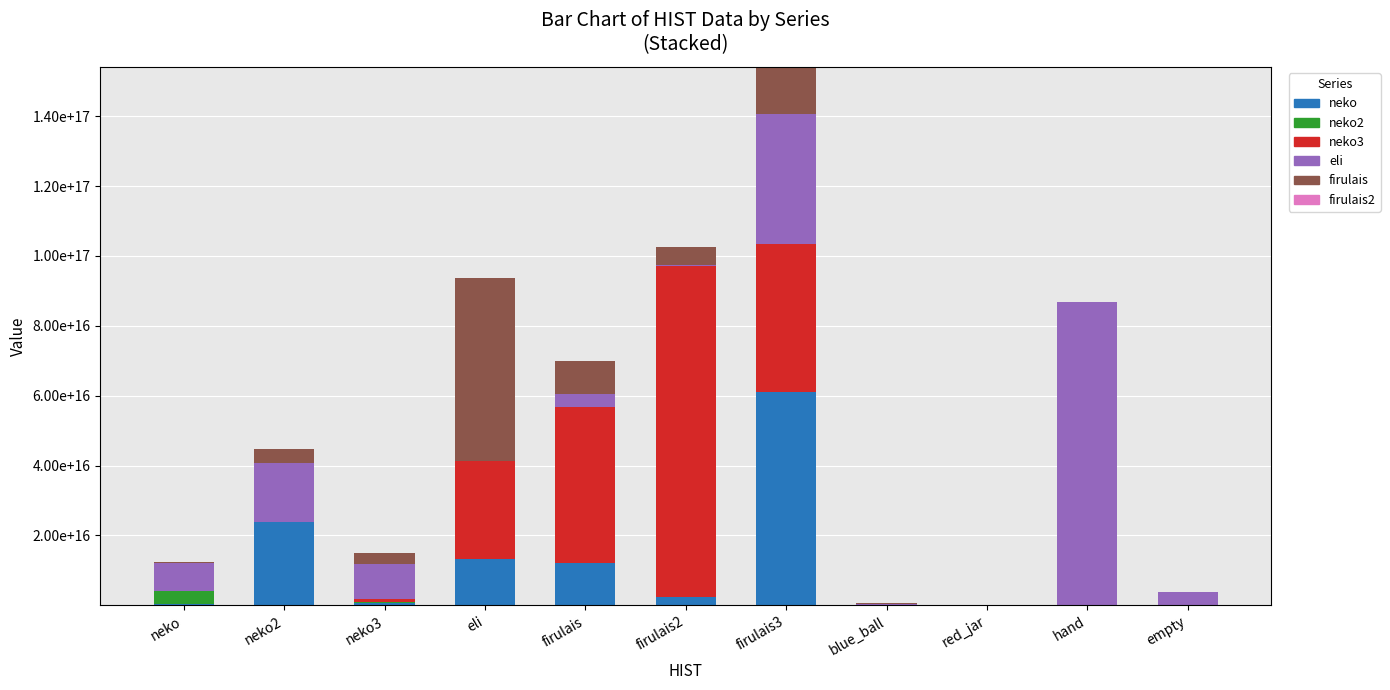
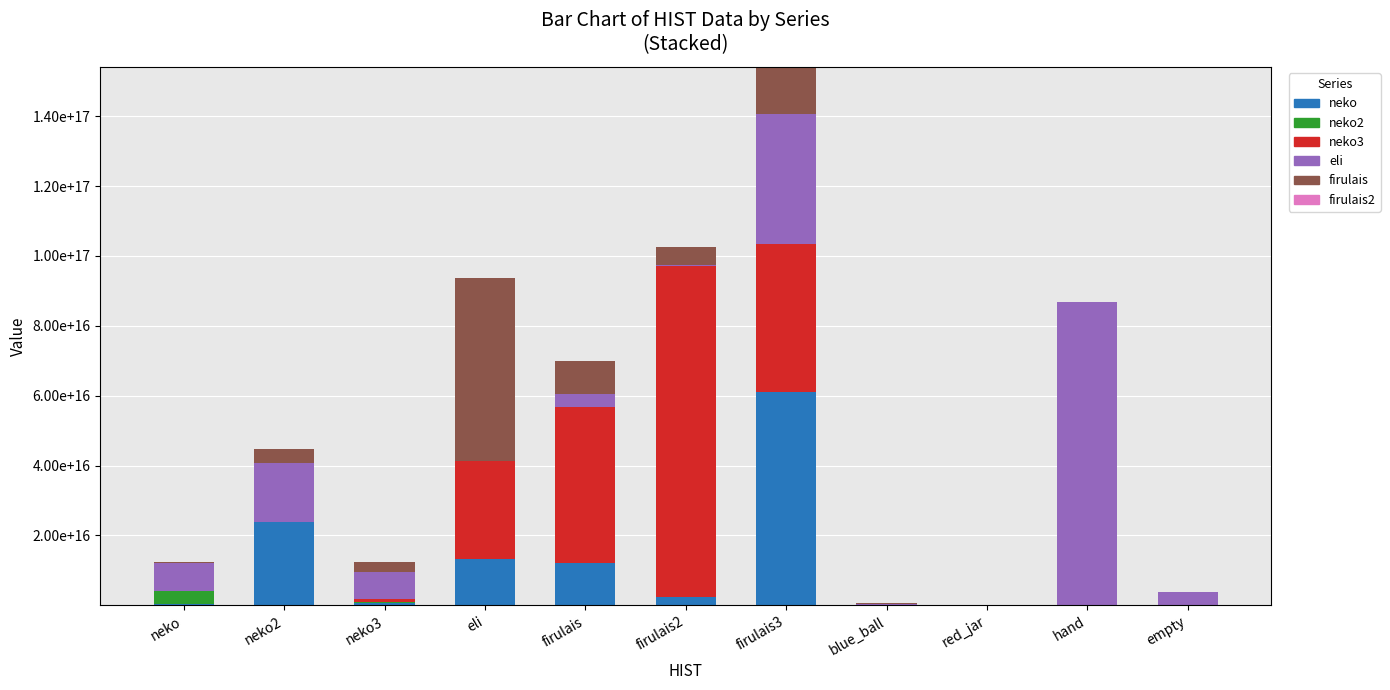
  {
    "neko": {
      "neko2": 24000000000000000,
      "neko3": 1000000000000000,
      "eli": 13000000000000000,
      "firulais": 12000000000000000,
      "firulais2": 2000000000000000,
      "firulais3": 61000000000000000
    },
    "neko2": {
      "neko": 4000000000000000
    },
    "neko3": {
      "neko3": 1000000000000000,
      "eli": 28000000000000000,
      "firulais": 44000000000000000,
      "firulais2": 95000000000000000,
      "firulais3": 43000000000000000
    },
    "eli": {
      "neko": 8000000000000000,
      "neko2": 17000000000000000,
-     "neko3": 10000000000000000,
+     "neko3": 8000000000000000,
      "firulais": 4000000000000000,
      "firulais3": 37000000000000000,
      "hand": 87000000000000000,
      "empty": 4000000000000000
    },
    "firulais2": {
      "neko2": 4000000000000000,
      "neko3": 3000000000000000,
      "eli": 52000000000000000,
      "firulais": 9000000000000000,
      "firulais2": 5000000000000000,
      "firulais3": 14000000000000000
    }
  }
